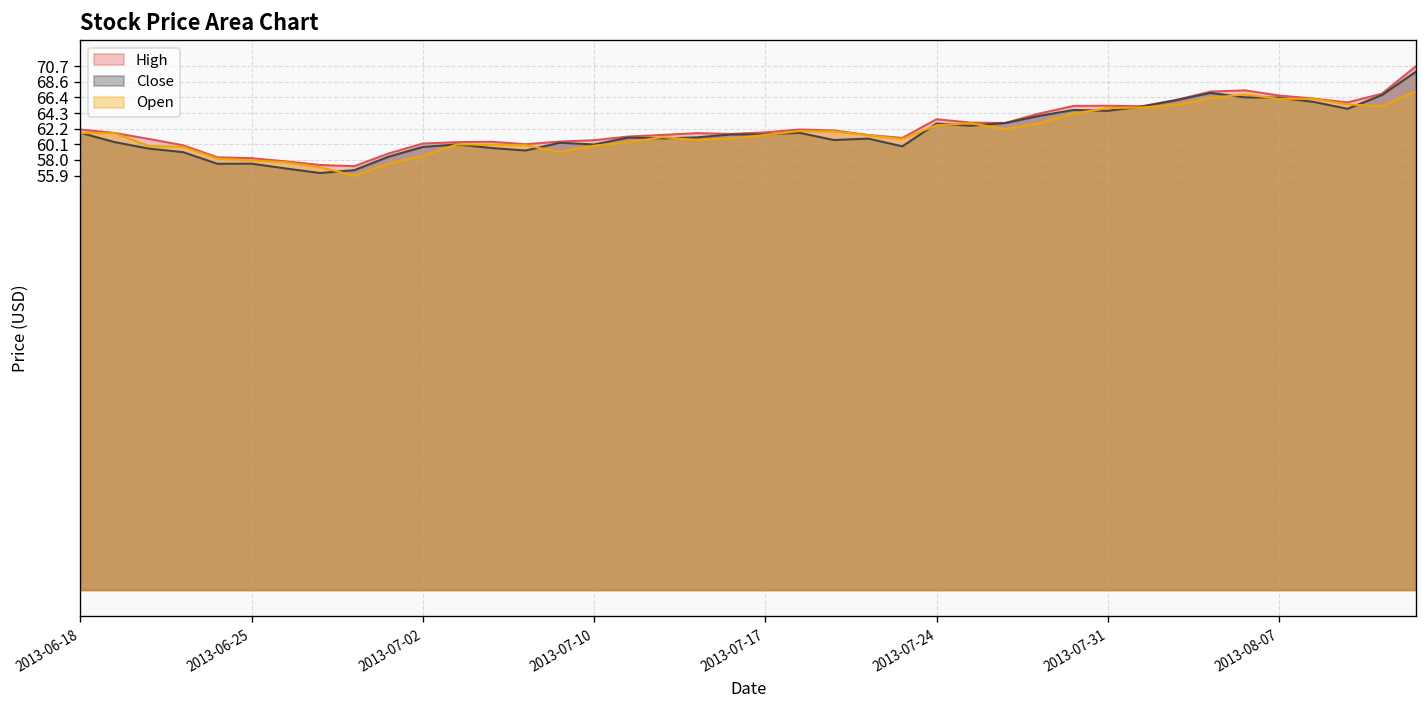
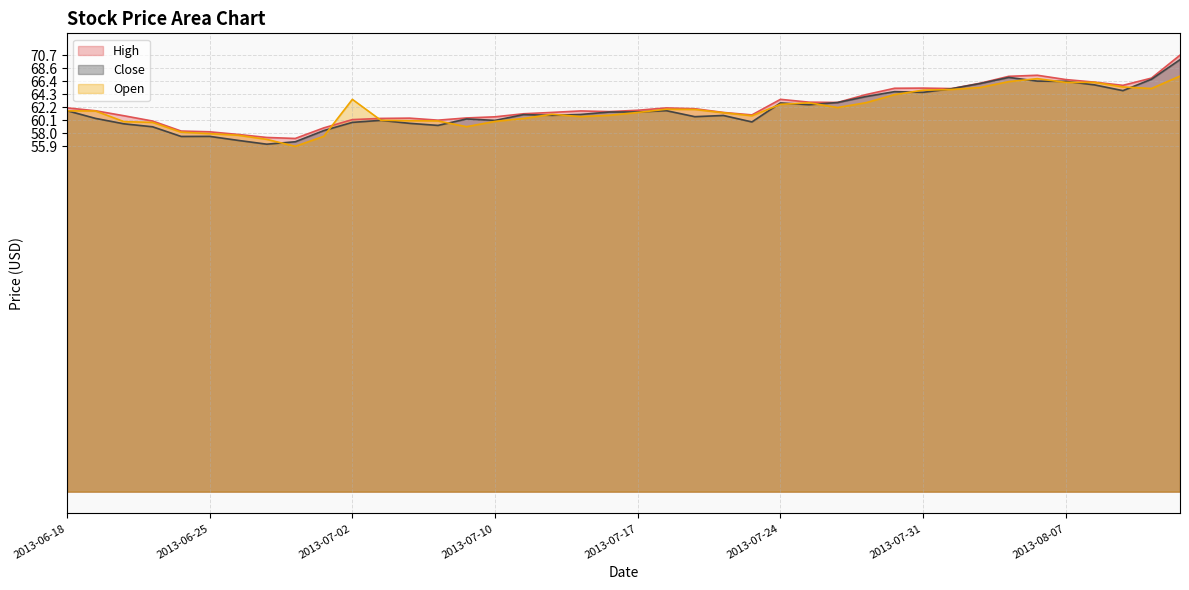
  {
    "High": {
      "2013-06-18": 62,
      "2013-07-02": 60,
      "2013-07-10": 61,
      "2013-07-24": 64
    },
    "Close": {
      "2013-06-25": 58,
      "2013-07-02": 60
    },
    "Open": {
-     "2013-07-02": 59
+     "2013-07-02": 64
    }
  }
